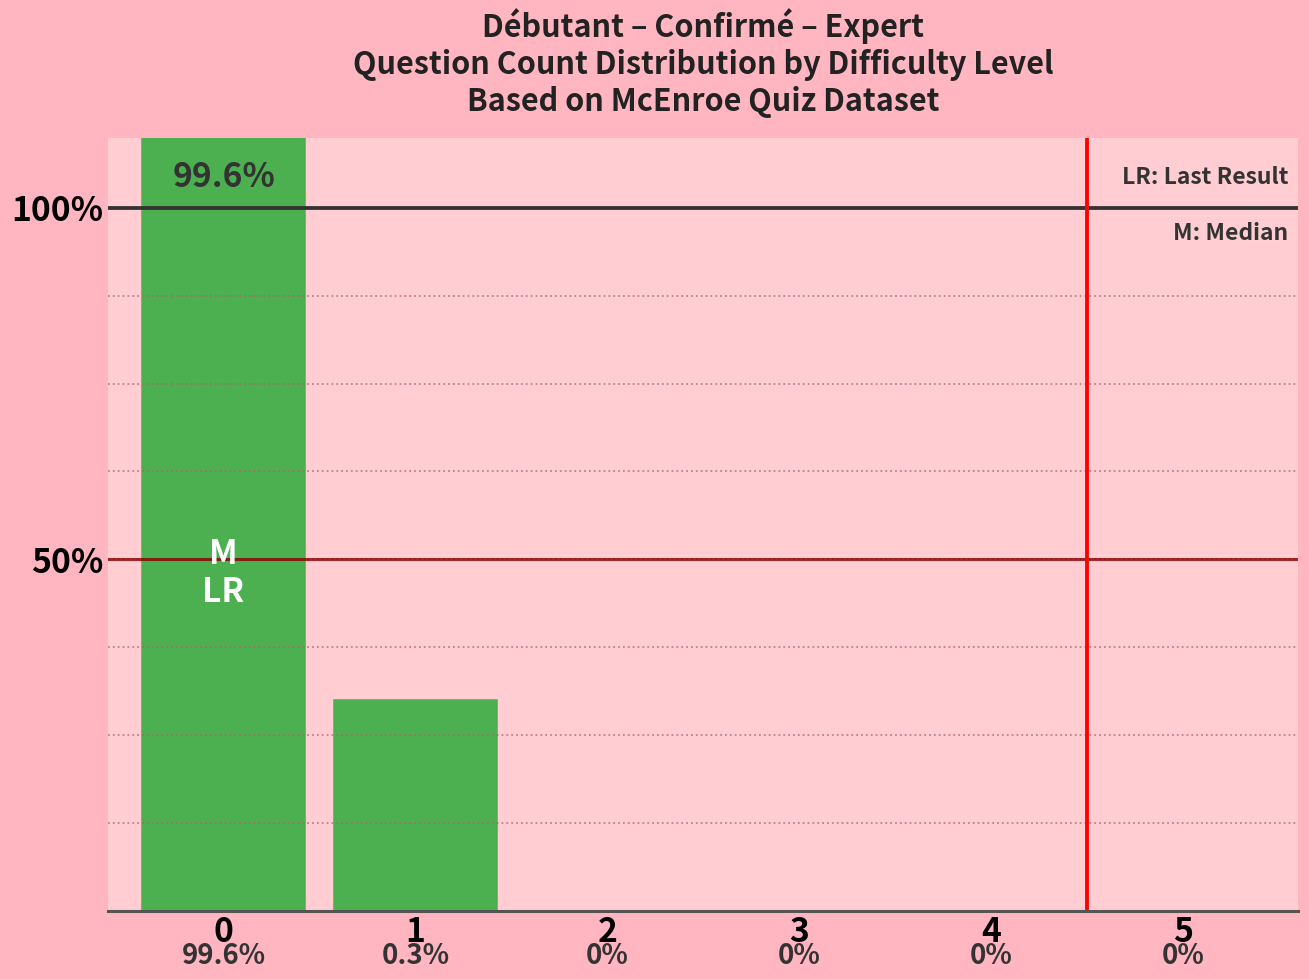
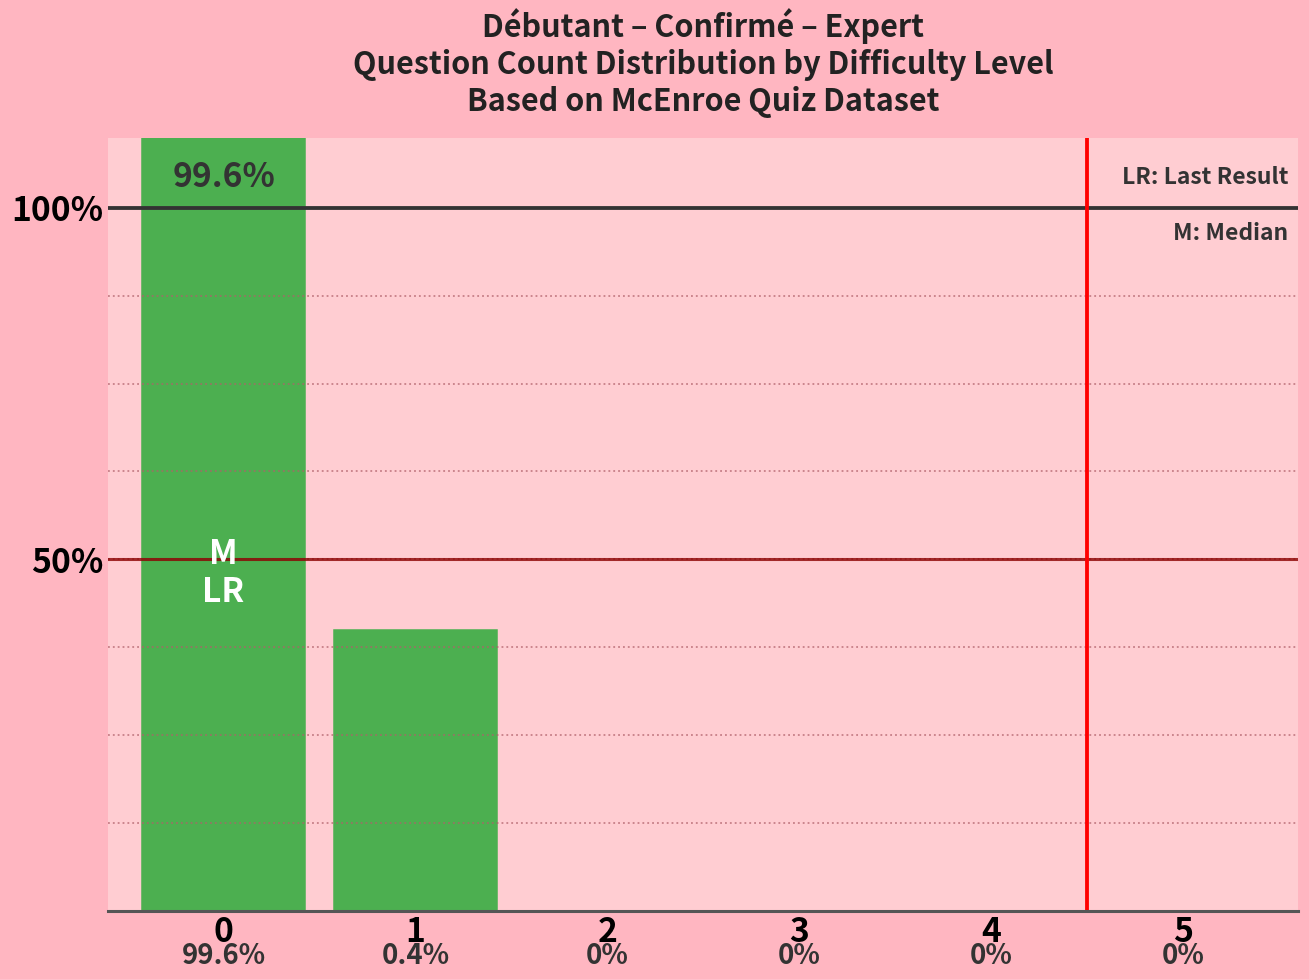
  {
-   "1": "0.3%"
+   "1": "0.4%"
  }
